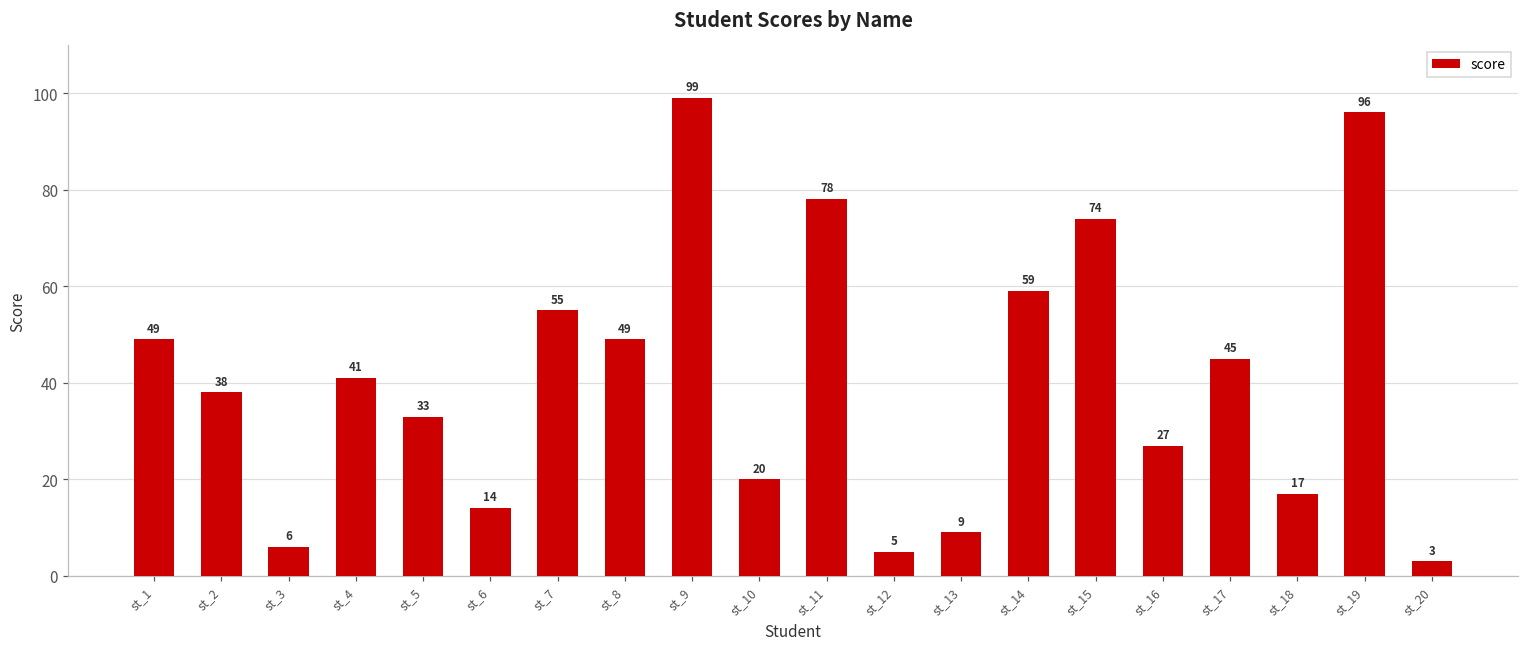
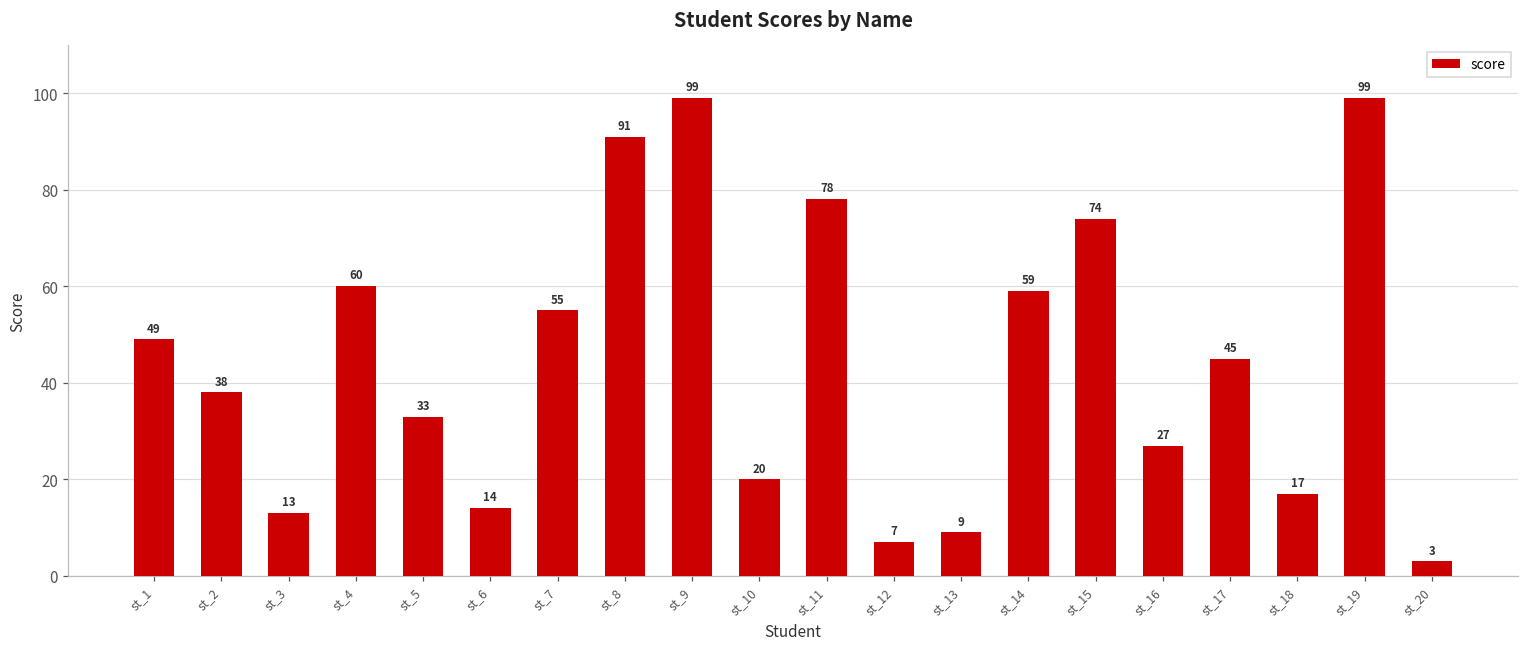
  {
    "st_1": 49,
    "st_2": 38,
-   "st_3": 6,
-   "st_4": 41,
+   "st_3": 13,
+   "st_4": 60,
    "st_5": 33,
    "st_6": 14,
    "st_7": 55,
-   "st_8": 49,
+   "st_8": 91,
    "st_9": 99,
    "st_10": 20,
    "st_11": 78,
-   "st_12": 5,
+   "st_12": 7,
    "st_13": 9,
    "st_14": 59,
    "st_15": 74,
    "st_16": 27,
    "st_17": 45,
    "st_18": 17,
-   "st_19": 96,
+   "st_19": 99,
    "st_20": 3
  }
